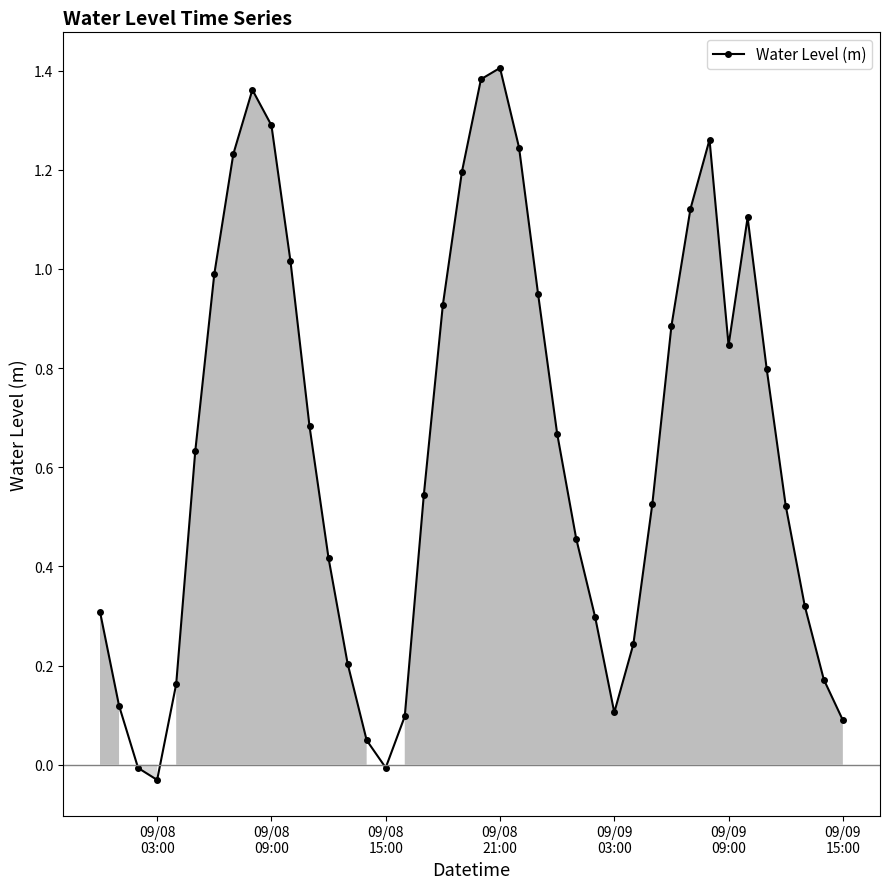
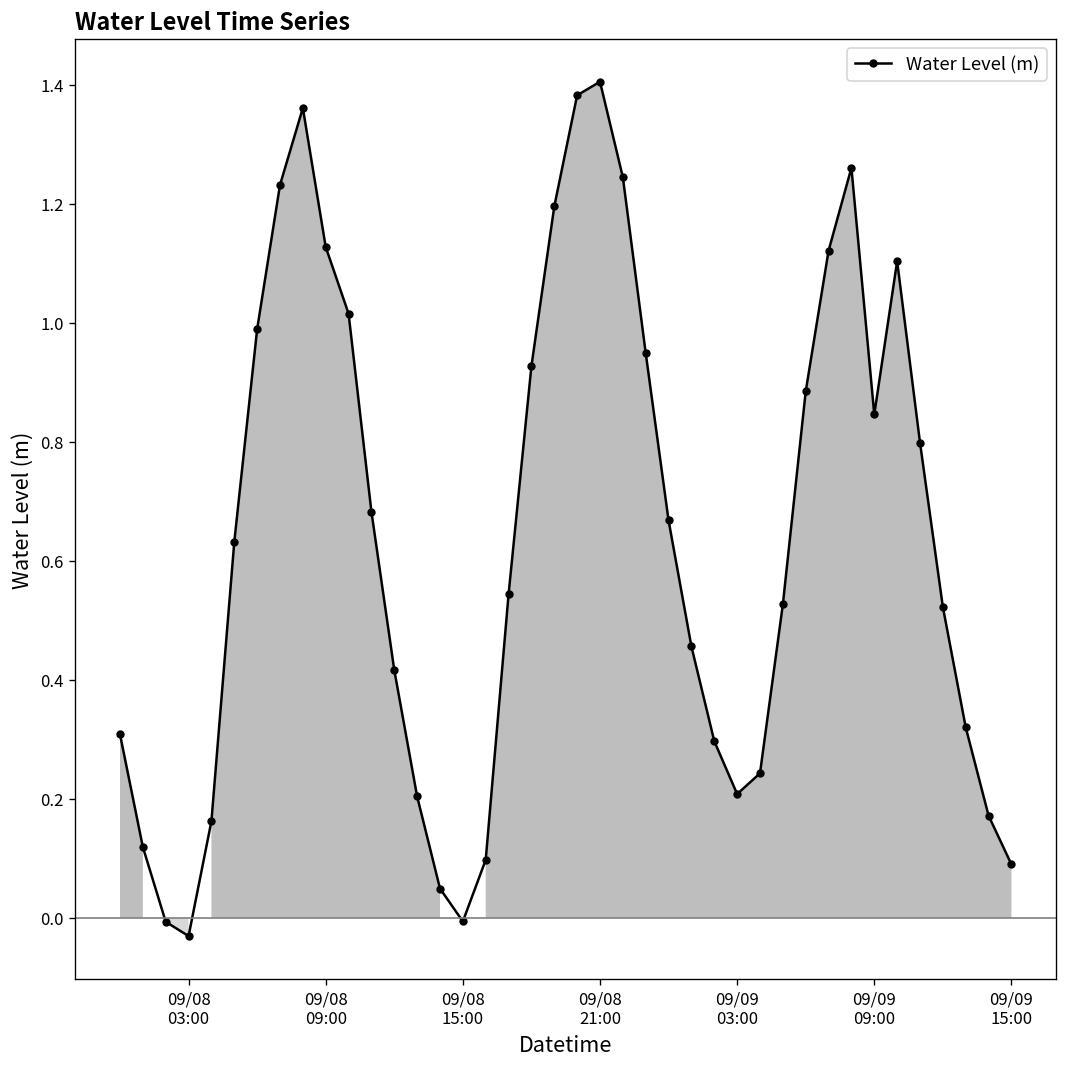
  {
    "09/08 03:00": -0.03,
-   "09/08 09:00": 1.29,
+   "09/08 09:00": 1.13,
    "09/08 15:00": -0.01,
    "09/08 21:00": 1.41,
-   "09/09 03:00": 0.11,
+   "09/09 03:00": 0.21,
    "09/09 09:00": 0.85,
    "09/09 15:00": 0.09
  }
